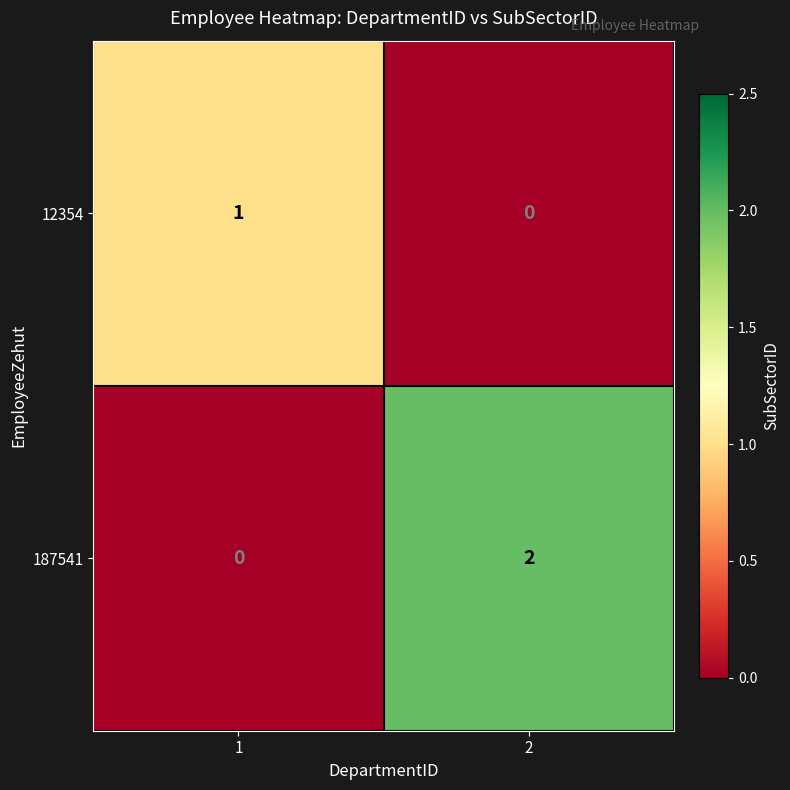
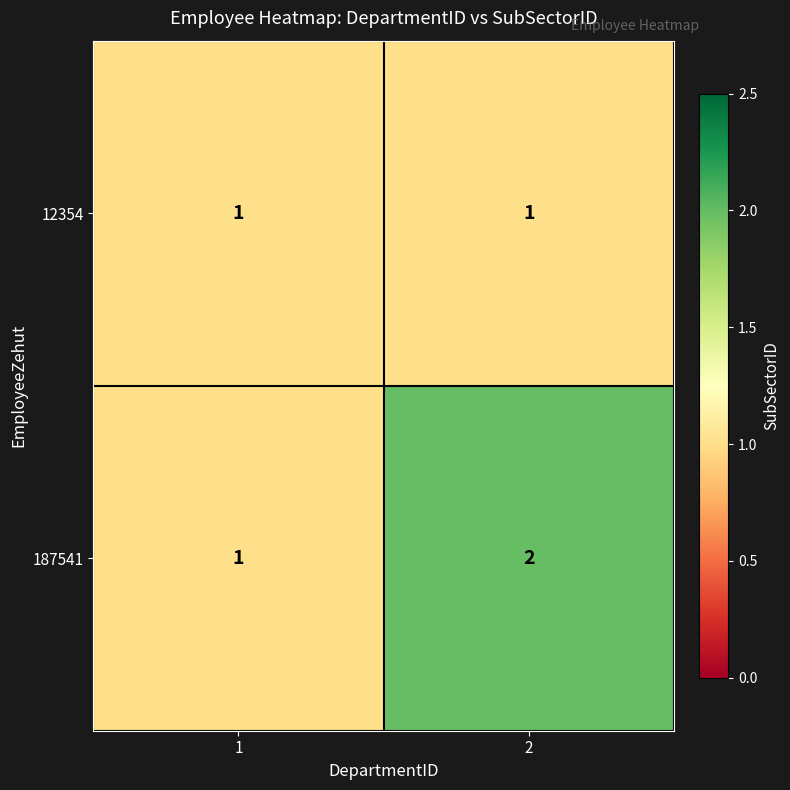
  {
    "12354": {
      "1": 1,
-     "2": 0
+     "2": 1
    },
    "187541": {
-     "1": 0,
+     "1": 1,
      "2": 2
    }
  }
